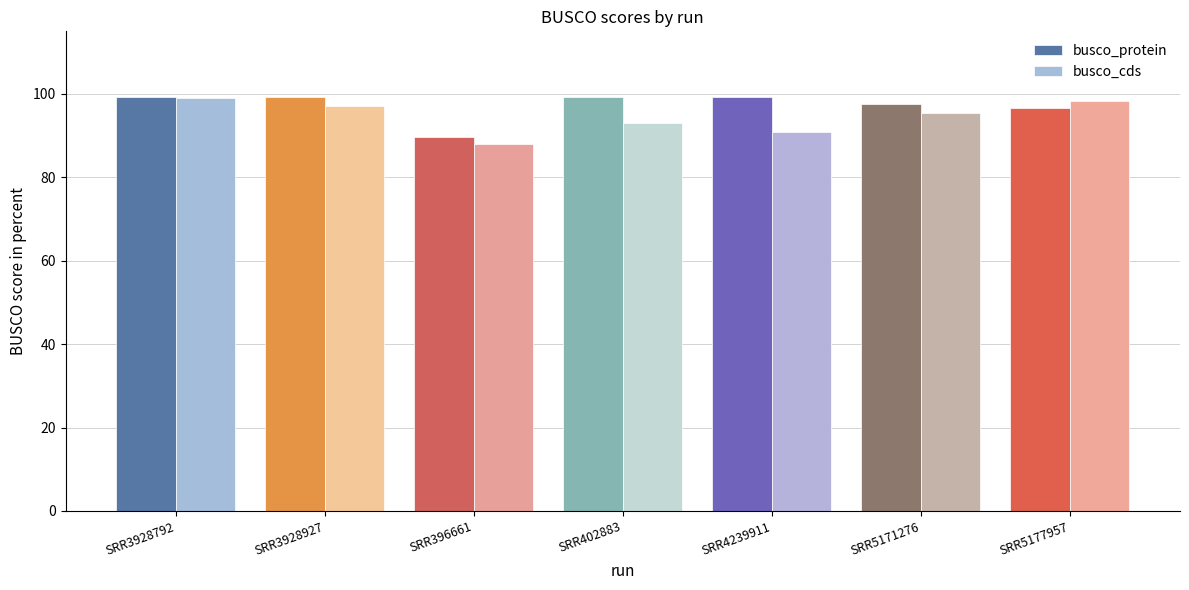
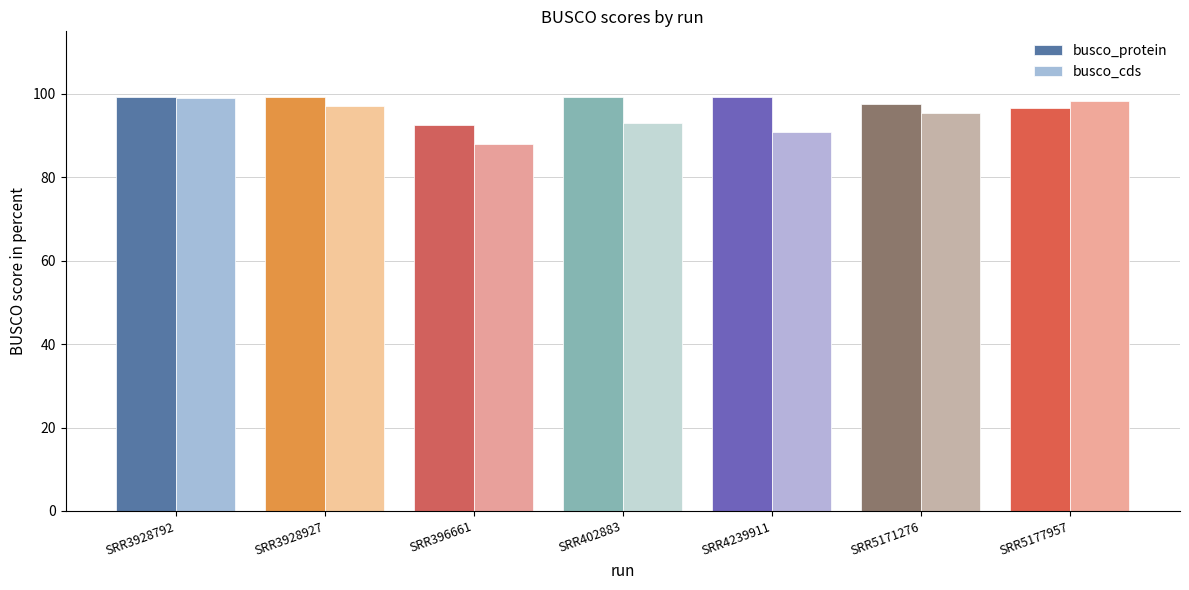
  {
    "busco_protein": {
      "SRR3928792": 99,
      "SRR3928927": 99,
-     "SRR396661": 90,
+     "SRR396661": 93,
      "SRR402883": 99,
      "SRR4239911": 99,
      "SRR5171276": 98,
      "SRR5177957": 97
    },
    "busco_cds": {
      "SRR3928792": 99,
      "SRR3928927": 97,
      "SRR396661": 88,
      "SRR402883": 93,
      "SRR4239911": 91,
      "SRR5171276": 96,
      "SRR5177957": 98
    }
  }
